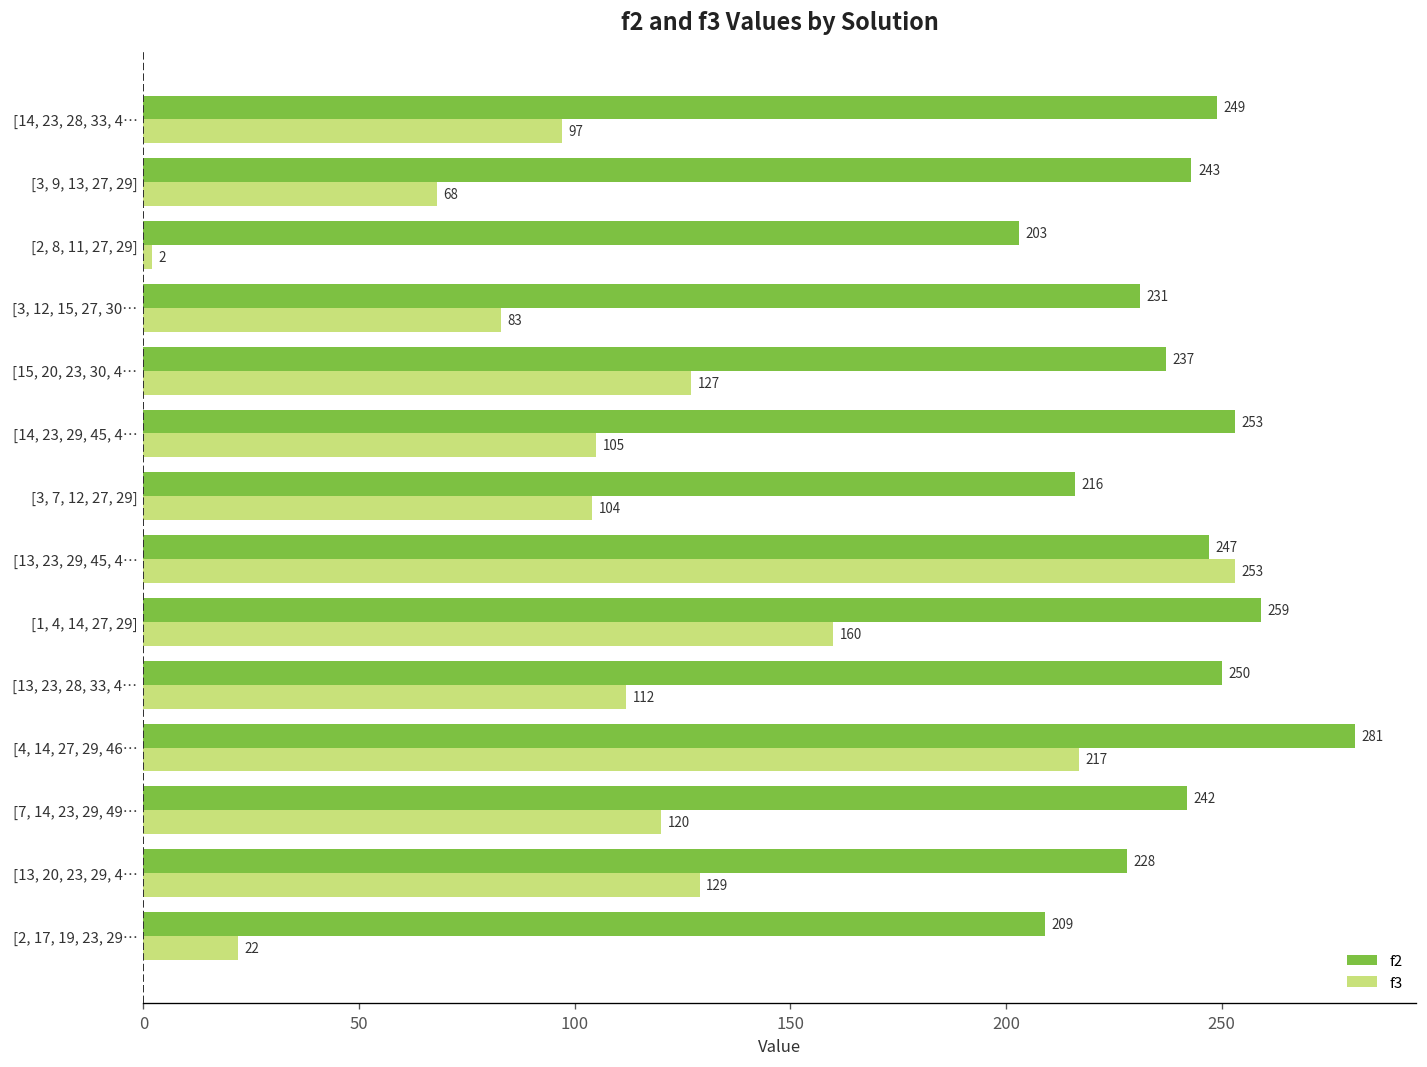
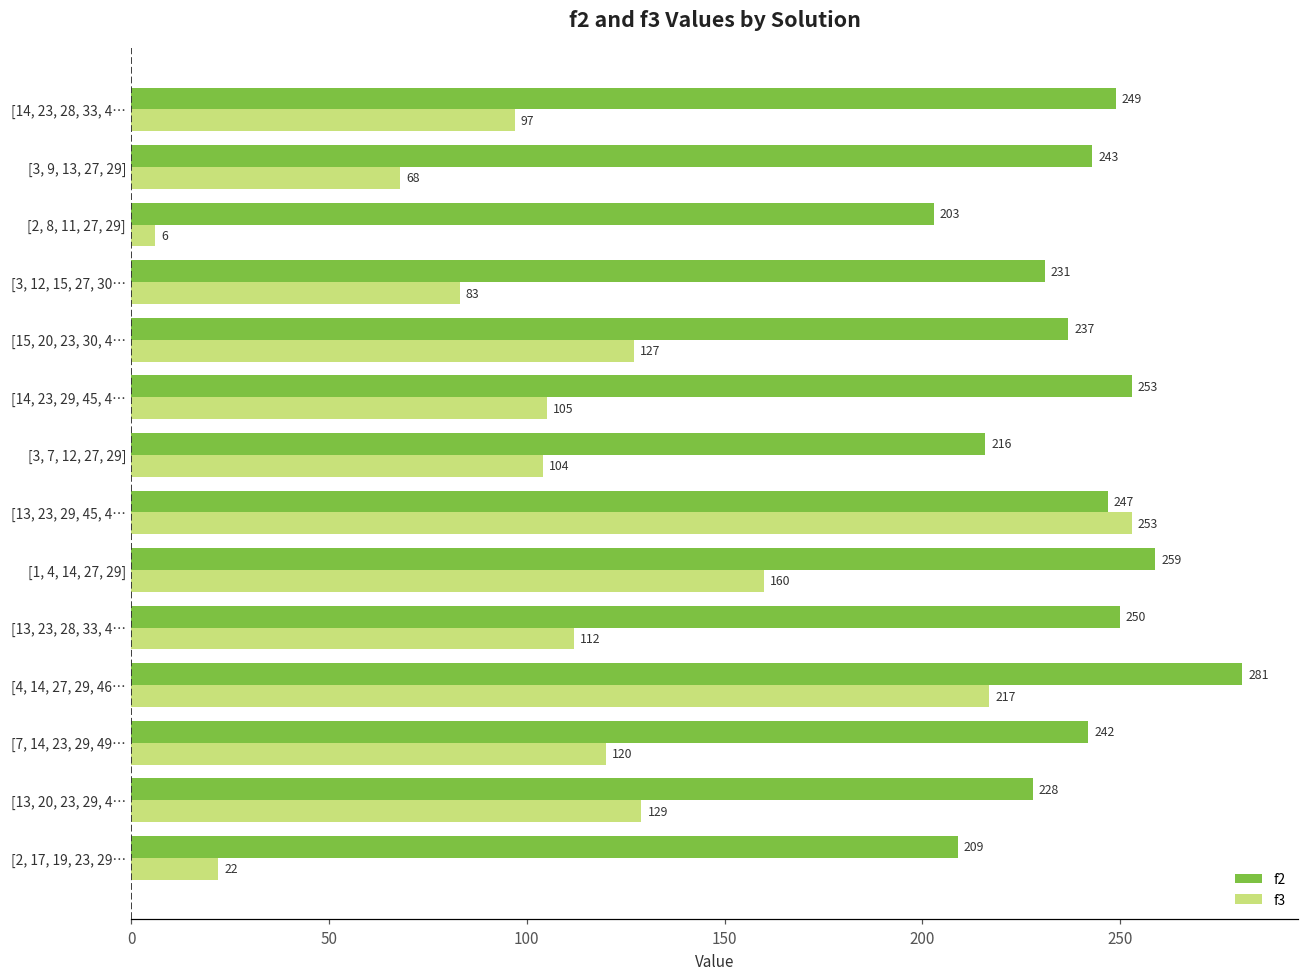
  {
    "f2": {
      "[14, 23, 28, 33, 4…": 249,
      "[3, 9, 13, 27, 29]": 243,
      "[2, 8, 11, 27, 29]": 203,
      "[3, 12, 15, 27, 30…": 231,
      "[15, 20, 23, 30, 4…": 237,
      "[14, 23, 29, 45, 4…": 253,
      "[3, 7, 12, 27, 29]": 216,
      "[13, 23, 29, 45, 4…": 247,
      "[1, 4, 14, 27, 29]": 259,
      "[13, 23, 28, 33, 4…": 250,
      "[4, 14, 27, 29, 46…": 281,
      "[7, 14, 23, 29, 49…": 242,
      "[13, 20, 23, 29, 4…": 228,
      "[2, 17, 19, 23, 29…": 209
    },
    "f3": {
      "[14, 23, 28, 33, 4…": 97,
      "[3, 9, 13, 27, 29]": 68,
-     "[2, 8, 11, 27, 29]": 2,
+     "[2, 8, 11, 27, 29]": 6,
      "[3, 12, 15, 27, 30…": 83,
      "[15, 20, 23, 30, 4…": 127,
      "[14, 23, 29, 45, 4…": 105,
      "[3, 7, 12, 27, 29]": 104,
      "[13, 23, 29, 45, 4…": 253,
      "[1, 4, 14, 27, 29]": 160,
      "[13, 23, 28, 33, 4…": 112,
      "[4, 14, 27, 29, 46…": 217,
      "[7, 14, 23, 29, 49…": 120,
      "[13, 20, 23, 29, 4…": 129,
      "[2, 17, 19, 23, 29…": 22
    }
  }
